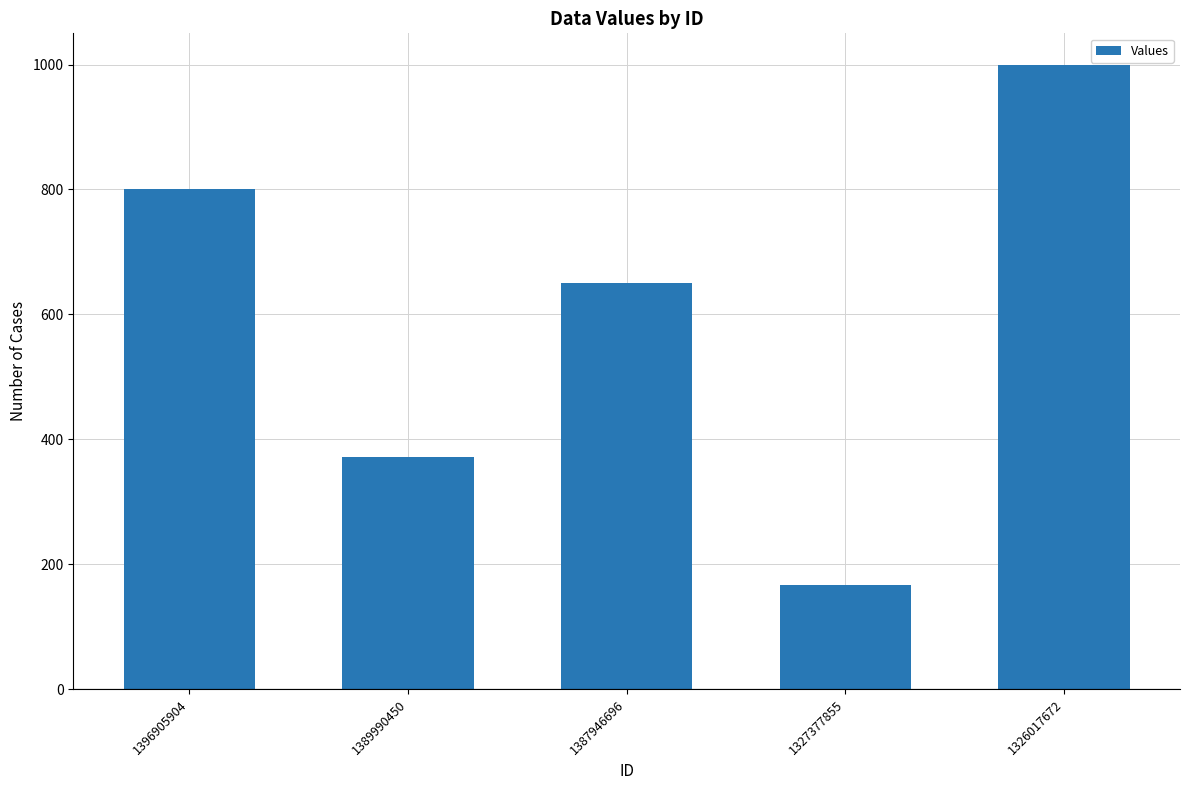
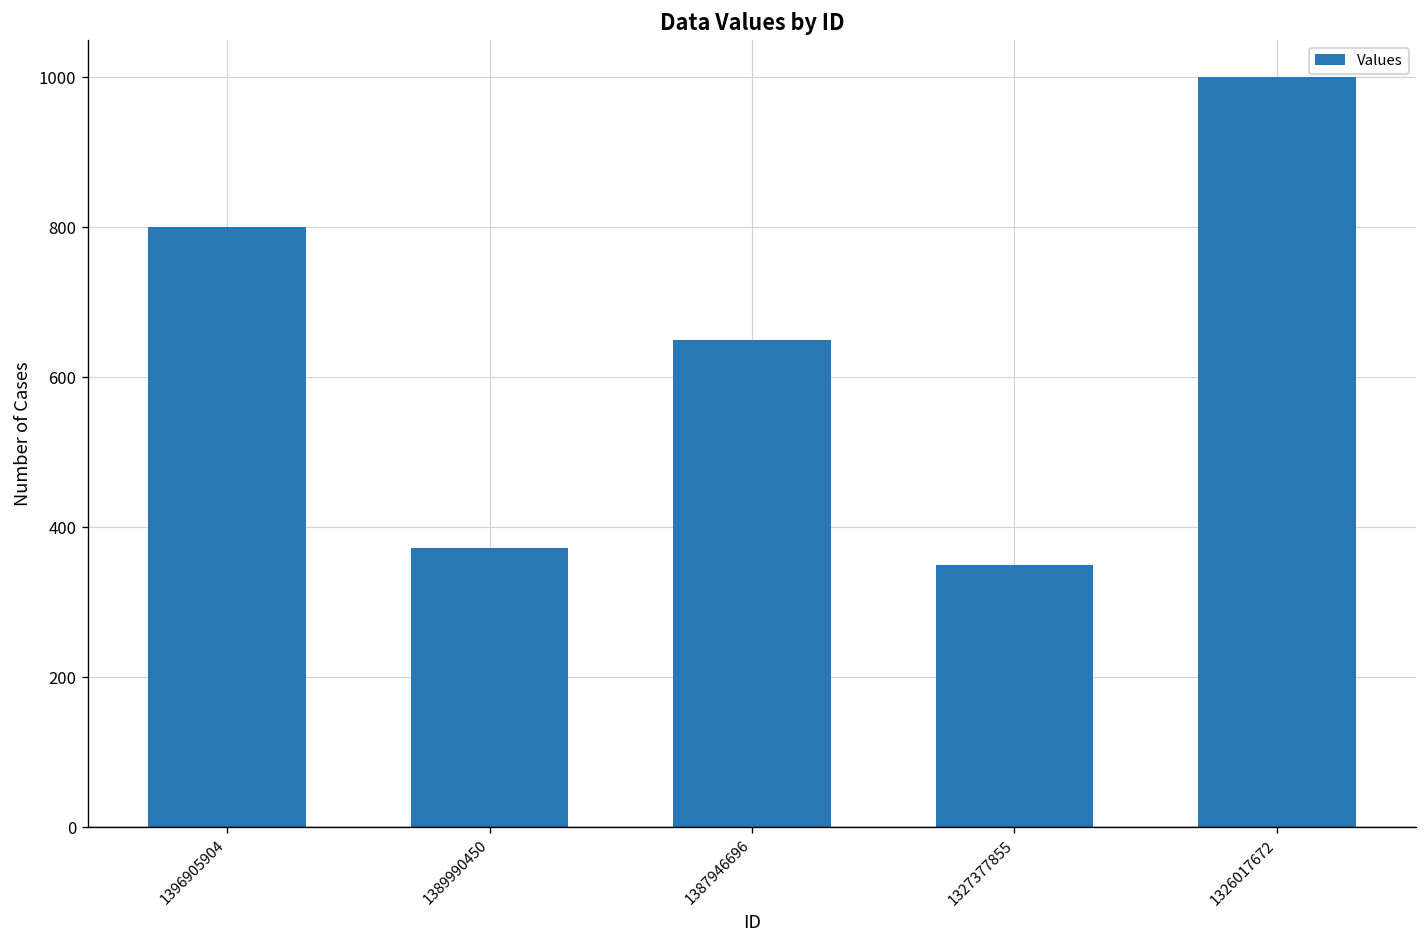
  {
    "1396905904": 800,
    "1389990450": 370,
    "1387946696": 650,
-   "1327377855": 170,
+   "1327377855": 350,
    "1326017672": 1000
  }
